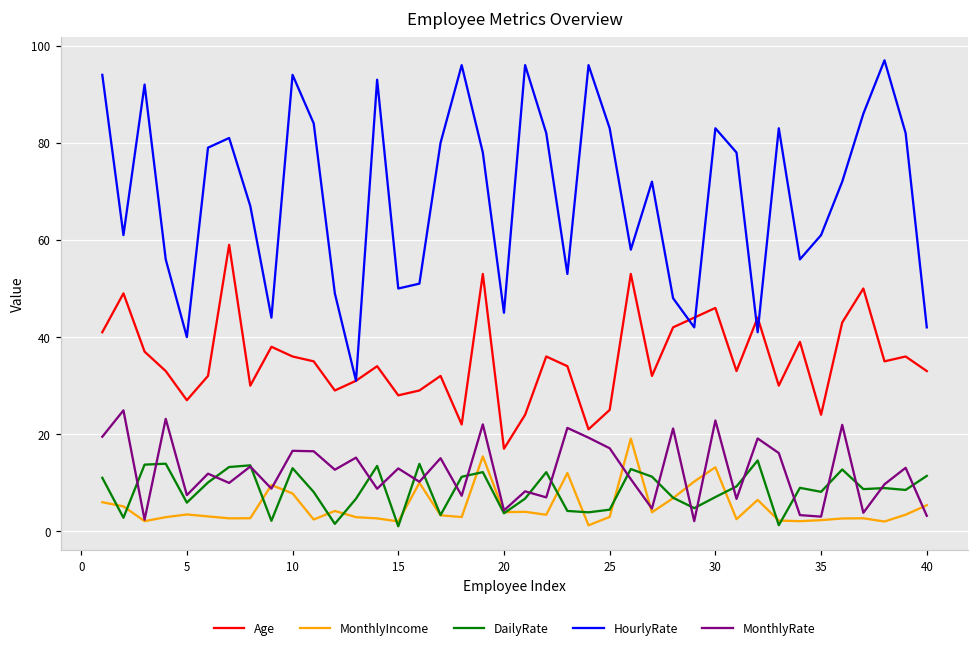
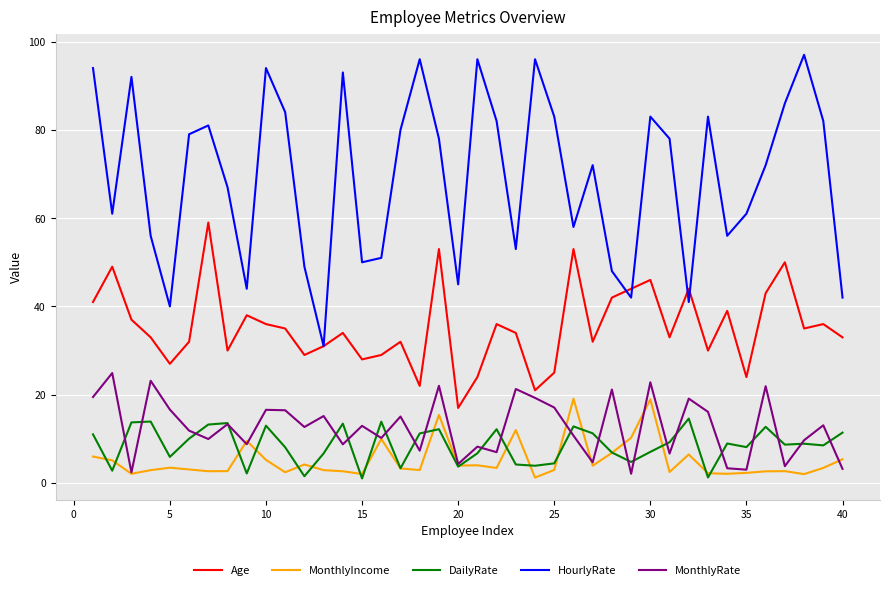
  {
    "Age": {
      "5": 27,
      "10": 36,
      "15": 28,
      "20": 17,
      "25": 25,
      "30": 46,
      "35": 24,
      "40": 33
    },
    "MonthlyIncome": {
      "5": 3,
-     "10": 8,
+     "10": 5,
      "15": 2,
      "25": 3,
-     "30": 13,
+     "30": 19,
      "35": 2,
      "40": 5
    },
    "DailyRate": {
      "5": 6,
      "10": 13,
      "15": 1,
      "25": 4,
      "30": 7,
      "35": 8,
      "40": 11
    },
    "HourlyRate": {
      "5": 40,
      "10": 94,
      "15": 50,
      "20": 45,
      "25": 83,
      "30": 83,
      "35": 61,
      "40": 42
    },
    "MonthlyRate": {
-     "5": 7,
+     "5": 17,
      "10": 17,
      "15": 13,
      "25": 17,
      "30": 23,
      "35": 3,
      "40": 3
    }
  }
